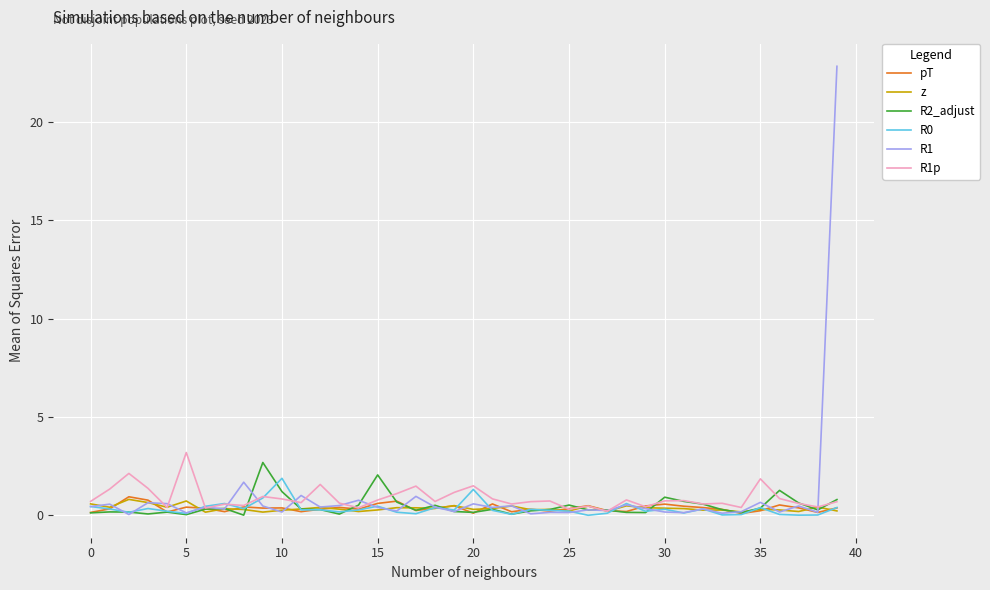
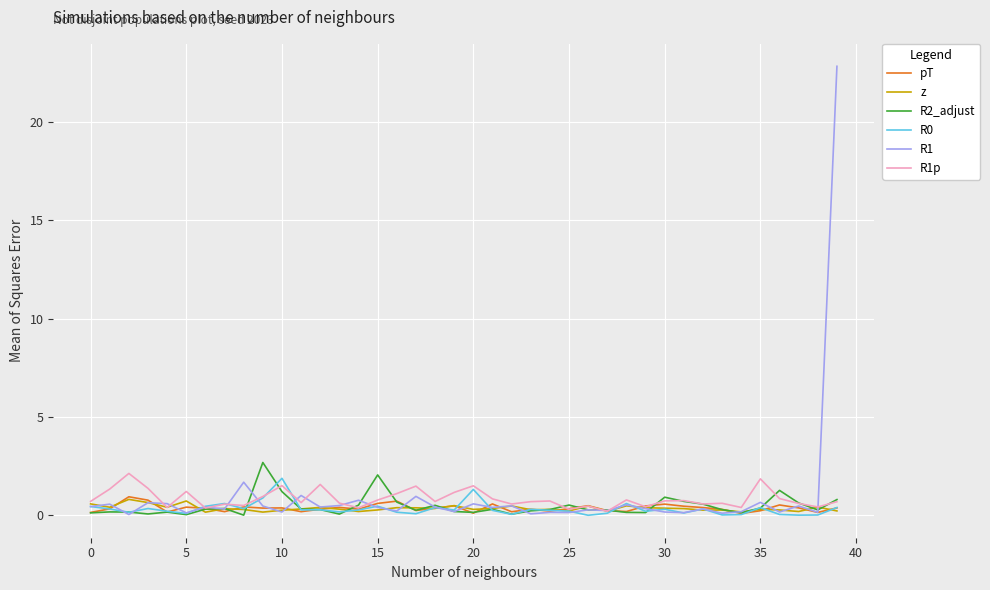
  {
    "pT": {
      "5": 0.4,
      "15": 0.6,
      "30": 0.6
    },
    "z": {
      "5": 0.7,
      "20": 0.3
    },
    "R2_adjust": {
      "10": 1.2,
      "15": 2.1,
      "25": 0.5,
      "30": 0.9
    },
    "R0": {
      "10": 1.9,
      "20": 1.3
    },
    "R1": {
      "20": 0.6,
      "30": 0.2,
      "35": 0.7
    },
    "R1p": {
-     "5": 3.2,
-     "10": 0.8,
+     "5": 1.2,
+     "10": 1.5,
      "15": 0.8,
      "20": 1.5,
      "30": 0.7,
      "35": 1.9
    }
  }
